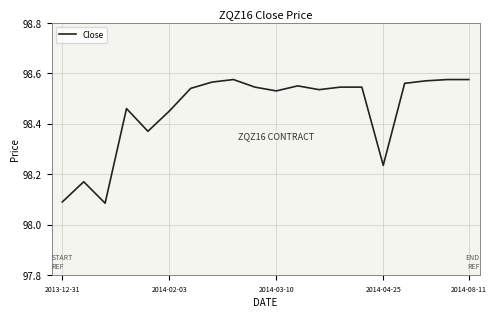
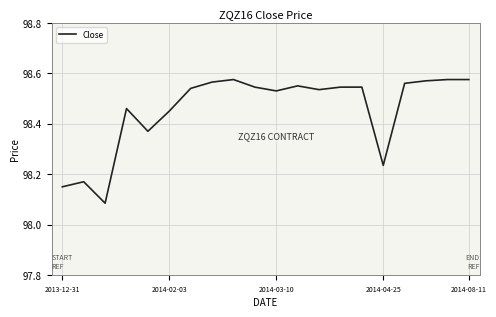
  {
-   "2013-12-31": 98.09,
+   "2013-12-31": 98.15,
    "2014-04-25": 98.24,
    "2014-08-11": 98.58
  }
